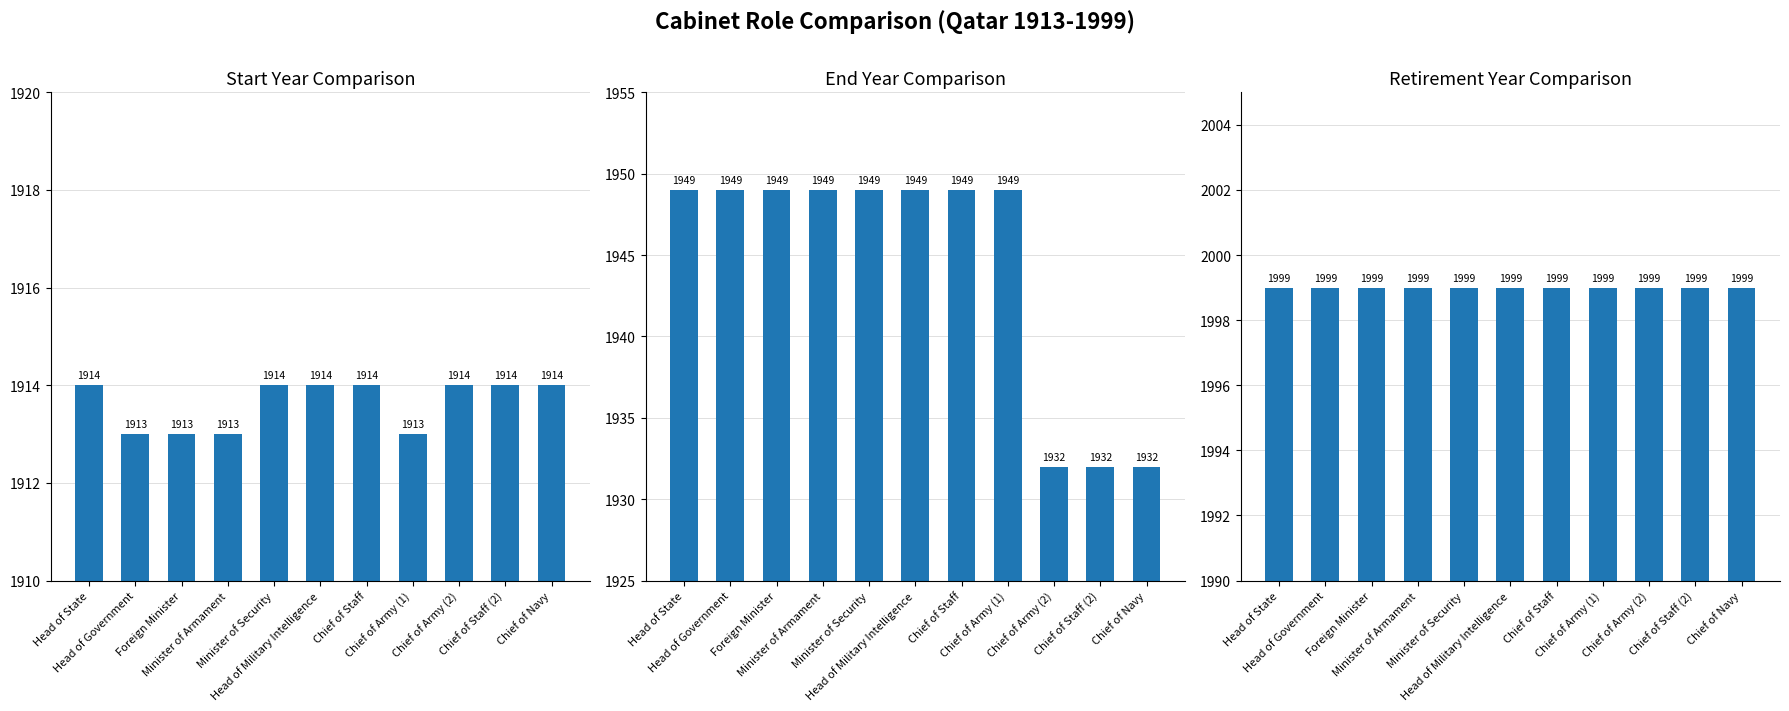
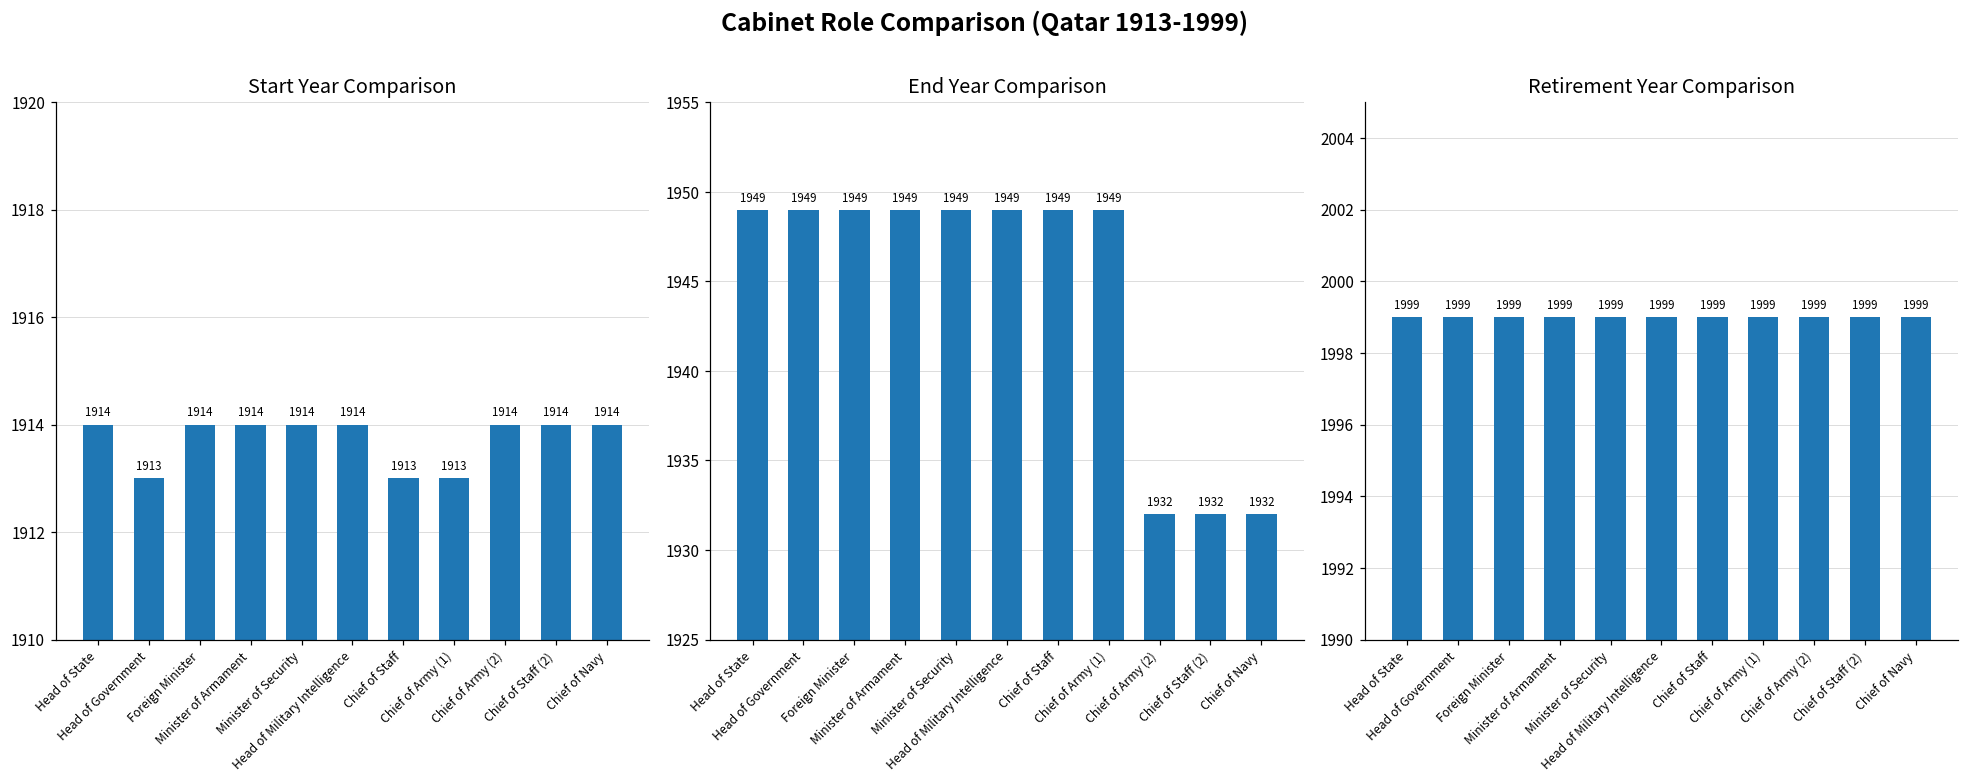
  {
    "Start Year Comparison": {
      "Head of State": 1914,
      "Head of Government": 1913,
-     "Foreign Minister": 1913,
-     "Minister of Armament": 1913,
+     "Foreign Minister": 1914,
+     "Minister of Armament": 1914,
      "Minister of Security": 1914,
      "Head of Military Intelligence": 1914,
-     "Chief of Staff": 1914,
+     "Chief of Staff": 1913,
      "Chief of Army (1)": 1913,
      "Chief of Army (2)": 1914,
      "Chief of Staff (2)": 1914,
      "Chief of Navy": 1914
    },
    "End Year Comparison": {
      "Head of State": 1949,
      "Head of Government": 1949,
      "Foreign Minister": 1949,
      "Minister of Armament": 1949,
      "Minister of Security": 1949,
      "Head of Military Intelligence": 1949,
      "Chief of Staff": 1949,
      "Chief of Army (1)": 1949,
      "Chief of Army (2)": 1932,
      "Chief of Staff (2)": 1932,
      "Chief of Navy": 1932
    },
    "Retirement Year Comparison": {
      "Head of State": 1999,
      "Head of Government": 1999,
      "Foreign Minister": 1999,
      "Minister of Armament": 1999,
      "Minister of Security": 1999,
      "Head of Military Intelligence": 1999,
      "Chief of Staff": 1999,
      "Chief of Army (1)": 1999,
      "Chief of Army (2)": 1999,
      "Chief of Staff (2)": 1999,
      "Chief of Navy": 1999
    }
  }
